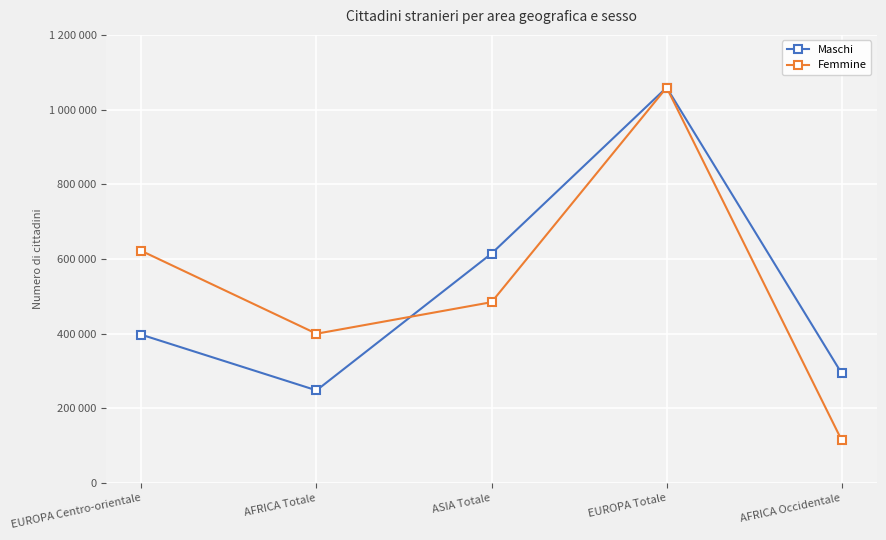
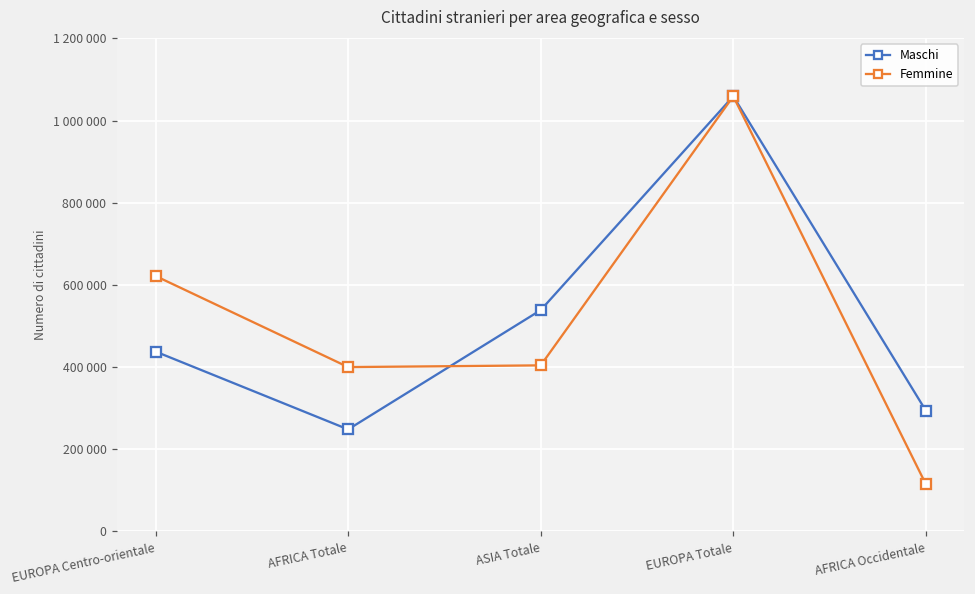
  {
    "Maschi": {
-     "EUROPA Centro-orientale": 400000,
+     "EUROPA Centro-orientale": 440000,
      "AFRICA Totale": 250000,
-     "ASIA Totale": 610000,
+     "ASIA Totale": 540000,
      "AFRICA Occidentale": 290000
    },
    "Femmine": {
      "EUROPA Centro-orientale": 620000,
      "AFRICA Totale": 400000,
-     "ASIA Totale": 480000,
+     "ASIA Totale": 400000,
      "AFRICA Occidentale": 110000
    }
  }
